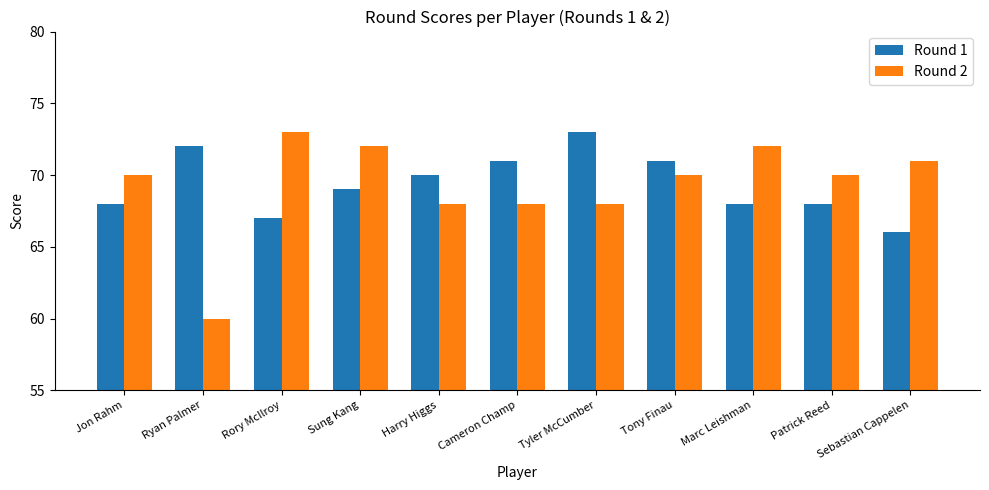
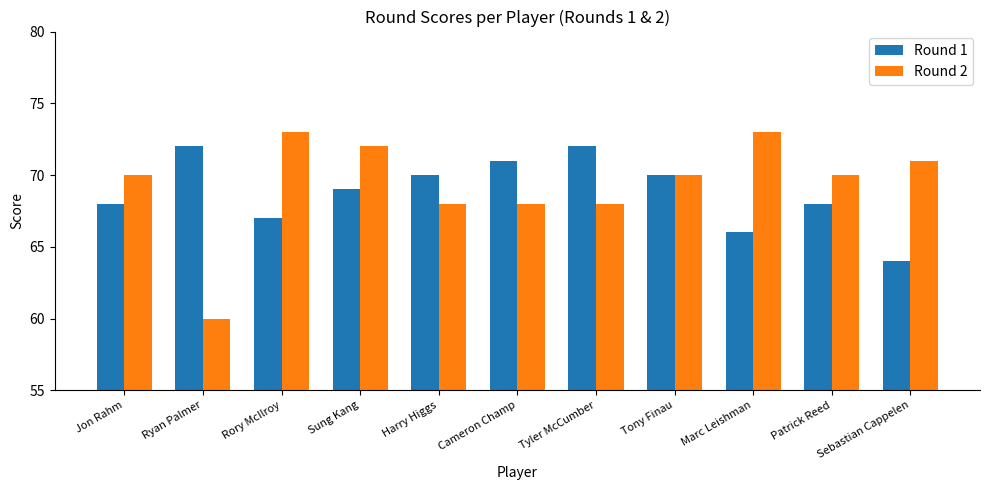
  {
    "Round 1": {
      "Jon Rahm": 68,
      "Ryan Palmer": 72,
      "Rory McIlroy": 67,
      "Sung Kang": 69,
      "Harry Higgs": 70,
      "Cameron Champ": 71,
-     "Tyler McCumber": 73,
-     "Tony Finau": 71,
-     "Marc Leishman": 68,
+     "Tyler McCumber": 72,
+     "Tony Finau": 70,
+     "Marc Leishman": 66,
      "Patrick Reed": 68,
-     "Sebastian Cappelen": 66
+     "Sebastian Cappelen": 64
    },
    "Round 2": {
      "Jon Rahm": 70,
      "Ryan Palmer": 60,
      "Rory McIlroy": 73,
      "Sung Kang": 72,
      "Harry Higgs": 68,
      "Cameron Champ": 68,
      "Tyler McCumber": 68,
      "Tony Finau": 70,
-     "Marc Leishman": 72,
+     "Marc Leishman": 73,
      "Patrick Reed": 70,
      "Sebastian Cappelen": 71
    }
  }
